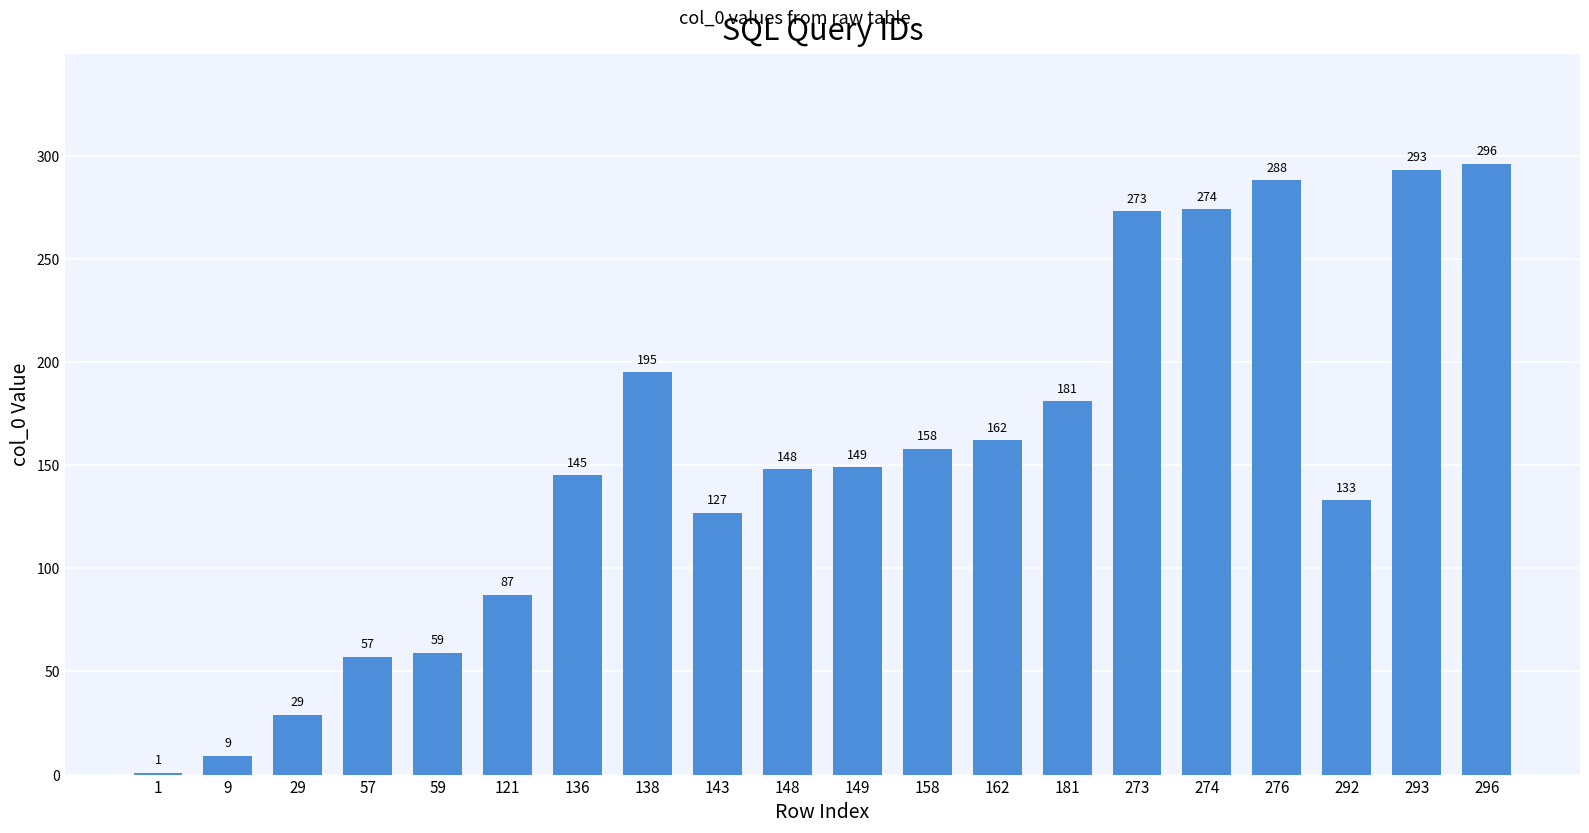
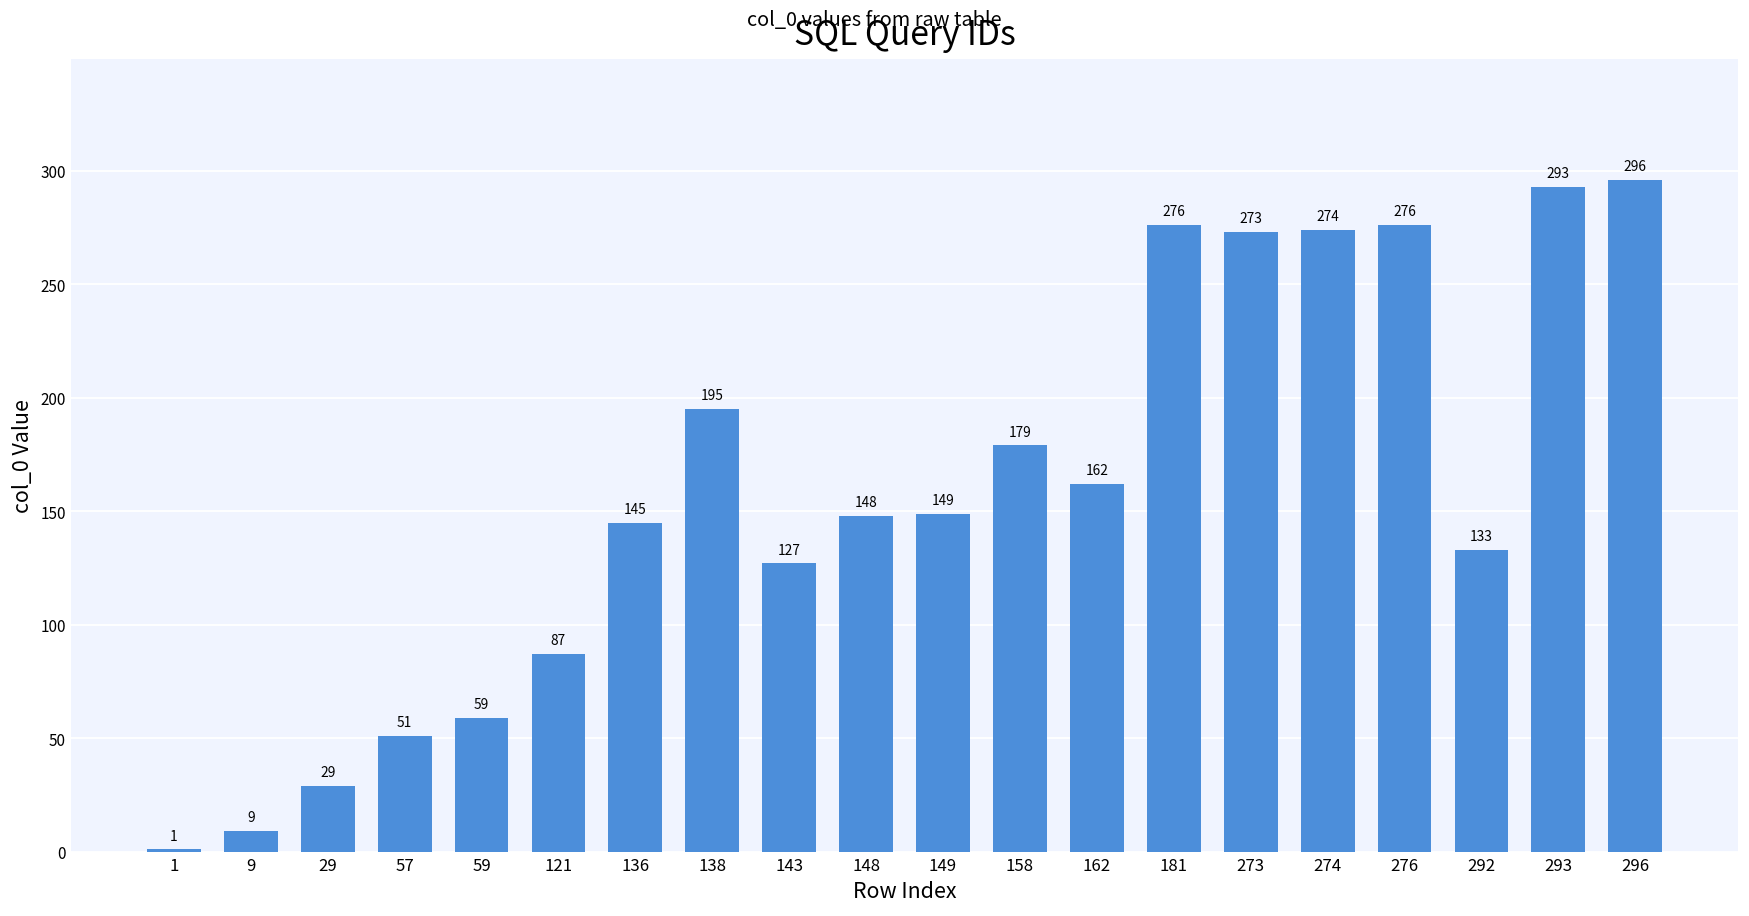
  {
    "1": 1,
    "9": 9,
    "29": 29,
-   "57": 57,
+   "57": 51,
    "59": 59,
    "121": 87,
    "136": 145,
    "138": 195,
    "143": 127,
    "148": 148,
    "149": 149,
-   "158": 158,
+   "158": 179,
    "162": 162,
-   "181": 181,
+   "181": 276,
    "273": 273,
    "274": 274,
-   "276": 288,
+   "276": 276,
    "292": 133,
    "293": 293,
    "296": 296
  }
